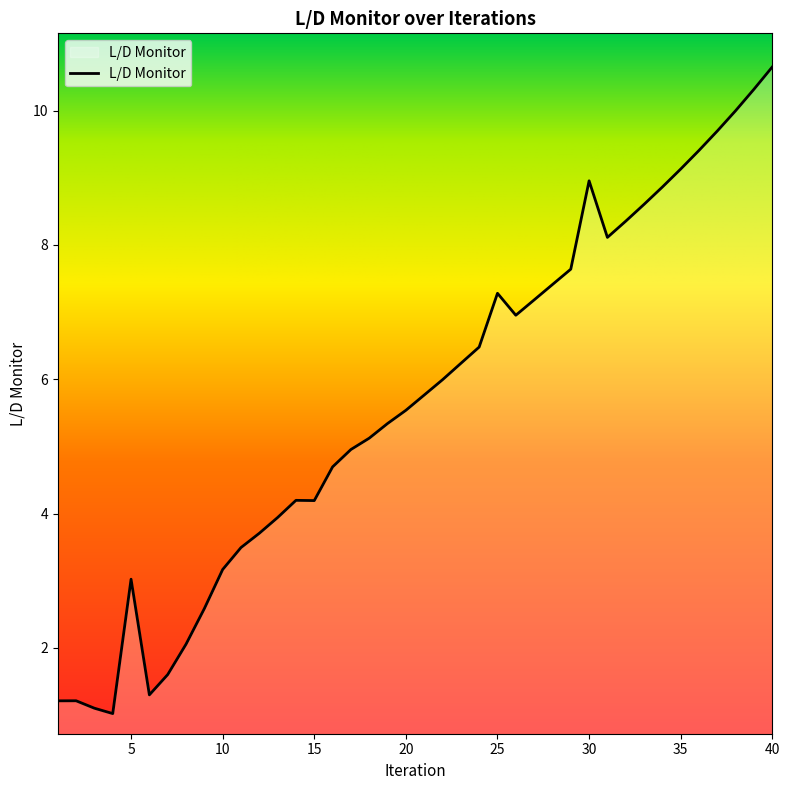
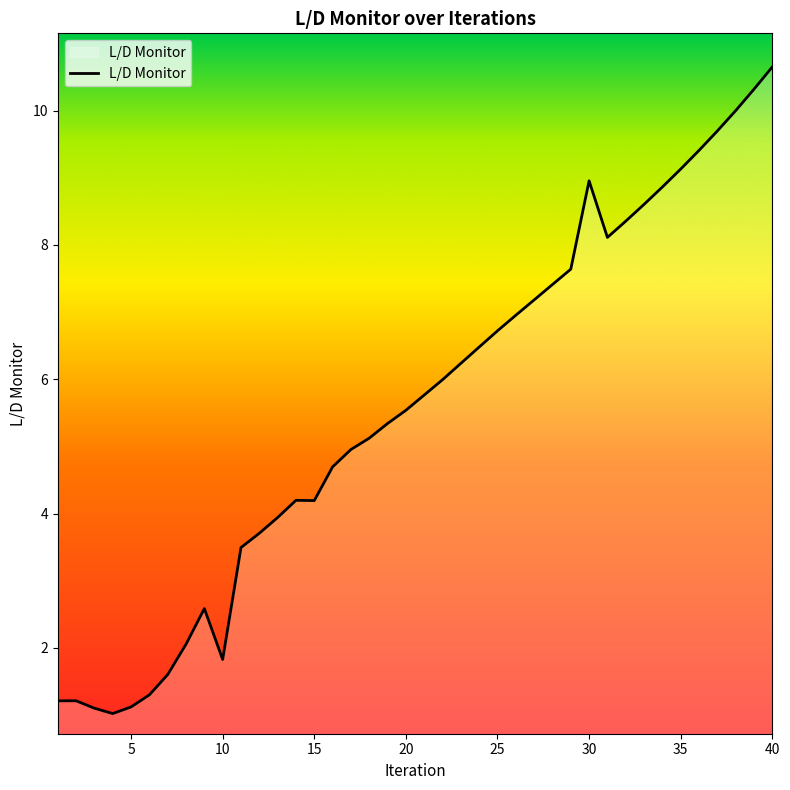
  {
-   "5": 3.0,
-   "10": 3.2,
+   "5": 1.1,
+   "10": 1.8,
    "15": 4.2,
    "20": 5.5,
-   "25": 7.3,
+   "25": 6.7,
    "30": 9.0,
    "35": 9.1,
    "40": 10.7
  }
